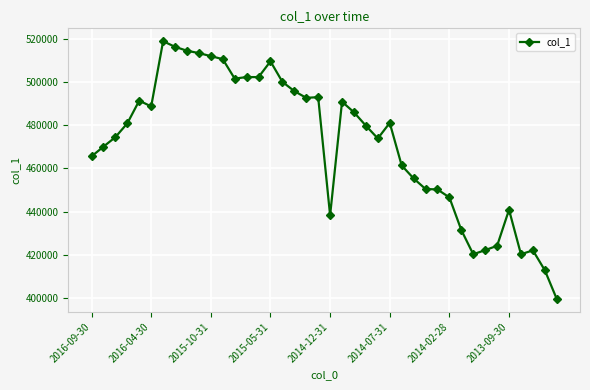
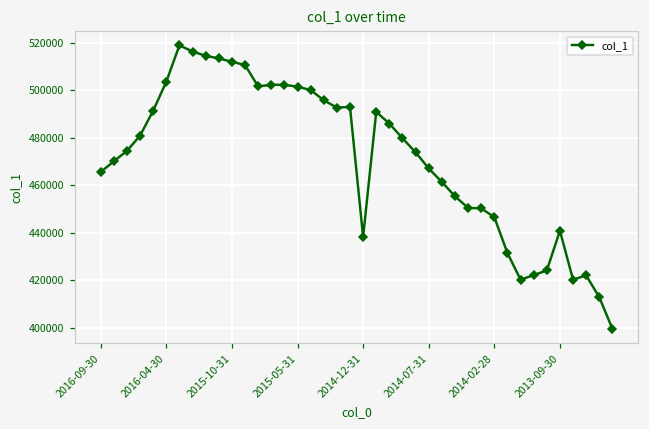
  {
    "2016-09-30": 466000,
-   "2016-04-30": 489000,
+   "2016-04-30": 504000,
    "2015-10-31": 512000,
-   "2015-05-31": 510000,
+   "2015-05-31": 502000,
    "2014-12-31": 438000,
-   "2014-07-31": 481000,
+   "2014-07-31": 467000,
    "2014-02-28": 447000,
    "2013-09-30": 441000
  }
